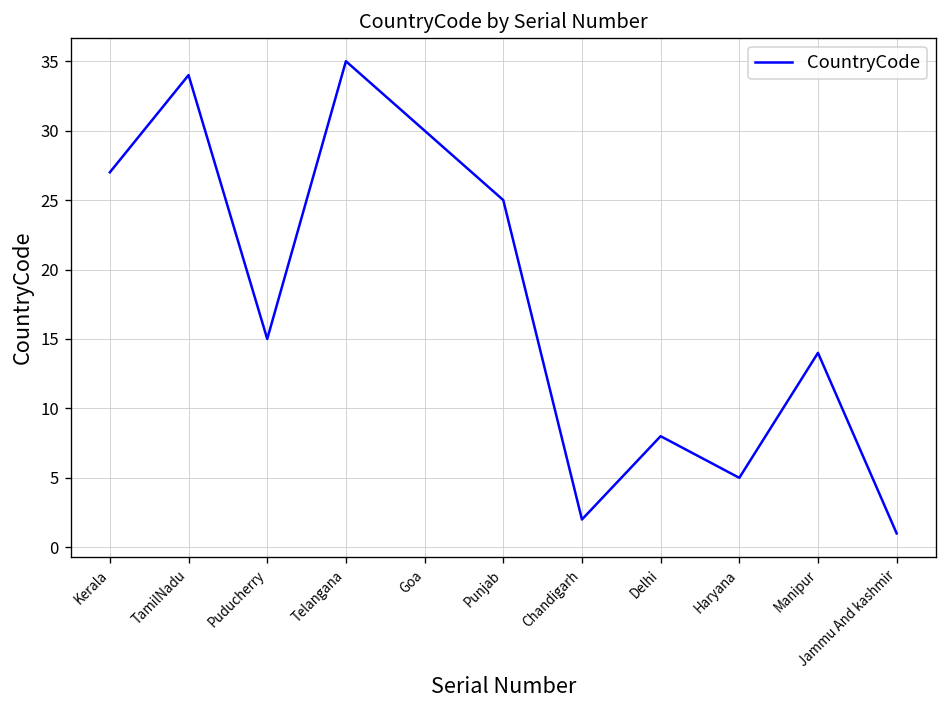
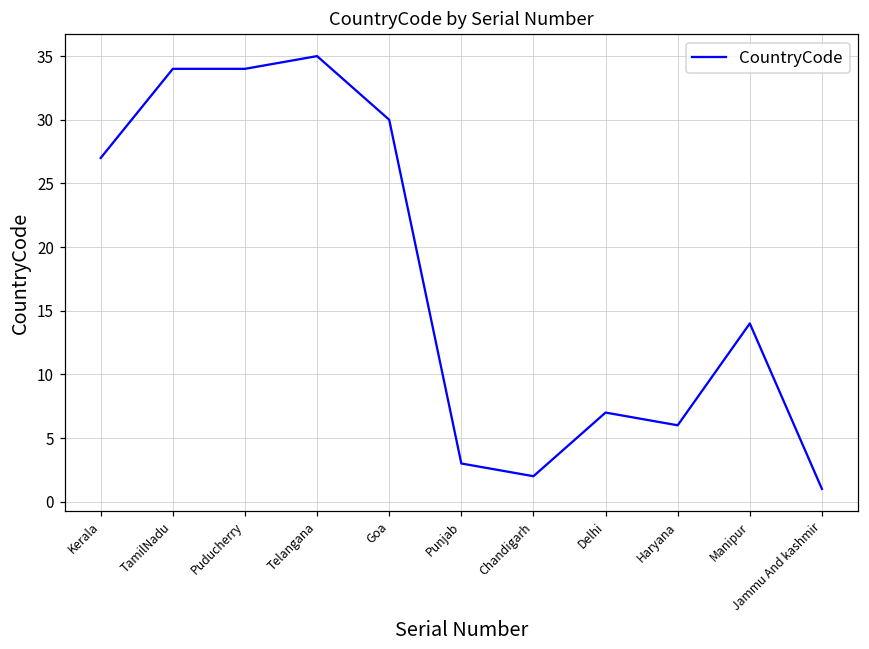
  {
    "Kerala": 27,
    "TamilNadu": 34,
-   "Puducherry": 15,
+   "Puducherry": 34,
    "Telangana": 35,
    "Goa": 30,
-   "Punjab": 25,
+   "Punjab": 3,
    "Chandigarh": 2,
-   "Delhi": 8,
-   "Haryana": 5,
+   "Delhi": 7,
+   "Haryana": 6,
    "Manipur": 14,
    "Jammu And kashmir": 1
  }
